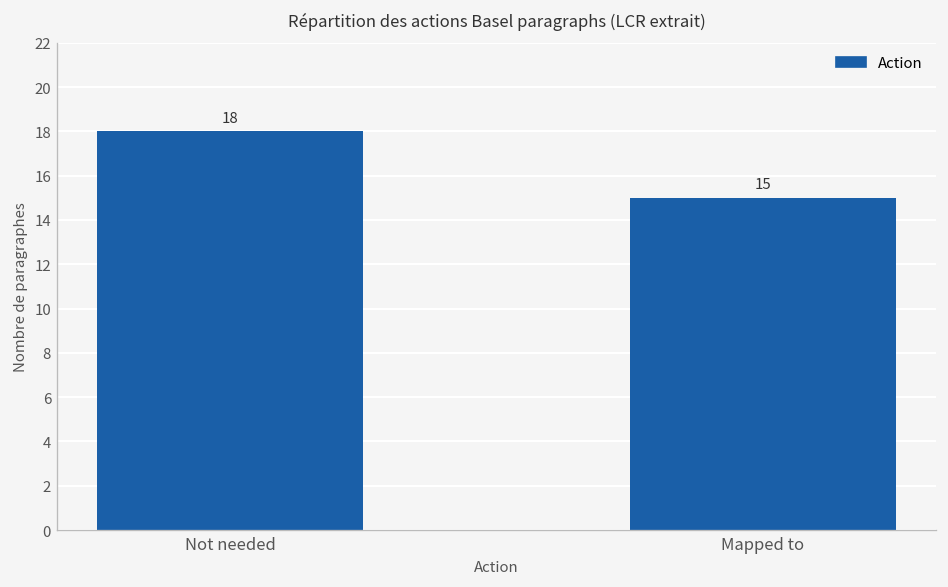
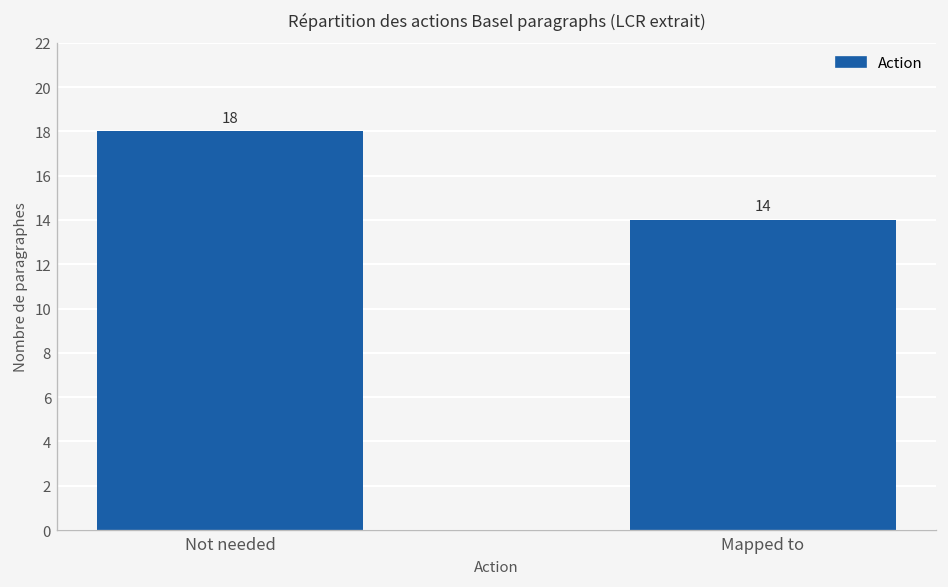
  {
    "Not needed": 18,
-   "Mapped to": 15
+   "Mapped to": 14
  }
